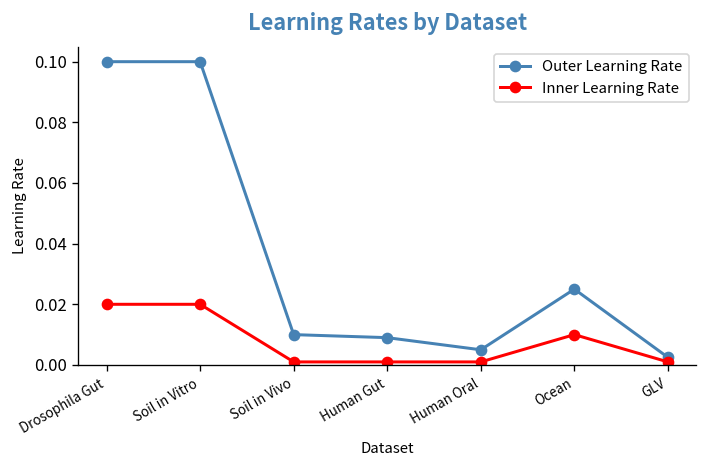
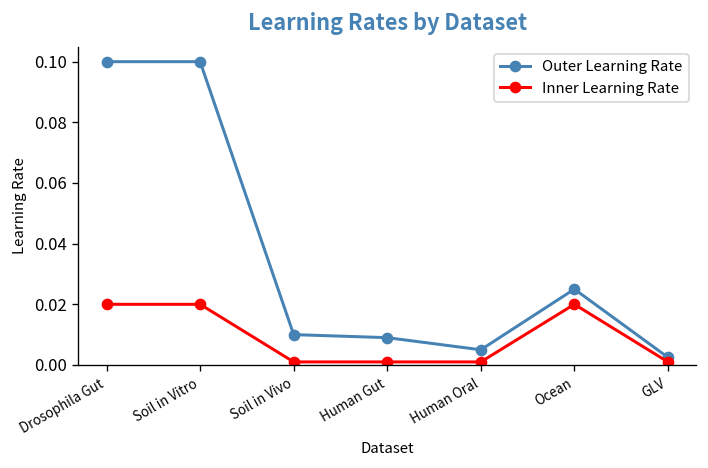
  {
    "Outer Learning Rate": {
      "Drosophila Gut": 0.10,
      "Soil in Vitro": 0.10,
      "Soil in Vivo": 0.01,
      "Human Gut": 0.009,
      "Human Oral": 0.005,
      "Ocean": 0.025,
      "GLV": 0.003
    },
    "Inner Learning Rate": {
      "Drosophila Gut": 0.02,
      "Soil in Vitro": 0.02,
      "Soil in Vivo": 0.001,
      "Human Gut": 0.001,
      "Human Oral": 0.001,
-     "Ocean": 0.01,
+     "Ocean": 0.02,
      "GLV": 0.001
    }
  }
